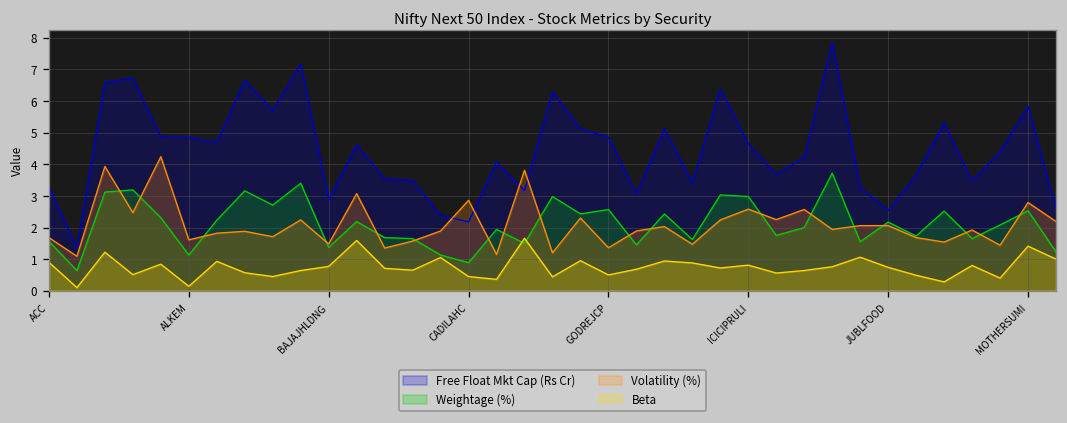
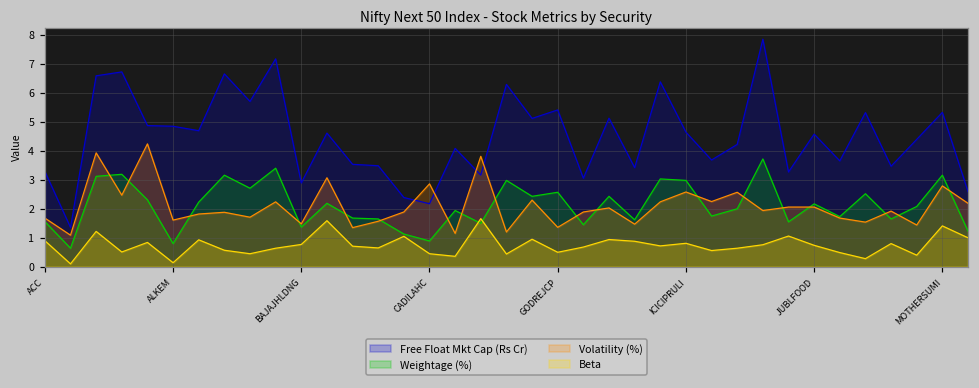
  {
    "Free Float Mkt Cap (Rs Cr)": {
      "ACC": 3.3,
      "ALKEM": 4.8,
      "BAJAJHLDNG": 2.9,
      "CADILAHC": 2.2,
-     "GODREJCP": 4.9,
+     "GODREJCP": 5.4,
      "ICICIPRULI": 4.6,
-     "JUBLFOOD": 2.5,
-     "MOTHERSUMI": 5.8
+     "JUBLFOOD": 4.6,
+     "MOTHERSUMI": 5.3
    },
    "Weightage (%)": {
      "ACC": 1.6,
-     "ALKEM": 1.1,
+     "ALKEM": 0.8,
      "BAJAJHLDNG": 1.4,
      "CADILAHC": 0.9,
      "GODREJCP": 2.6,
      "ICICIPRULI": 3.0,
      "JUBLFOOD": 2.2,
-     "MOTHERSUMI": 2.5
+     "MOTHERSUMI": 3.2
    }
  }
